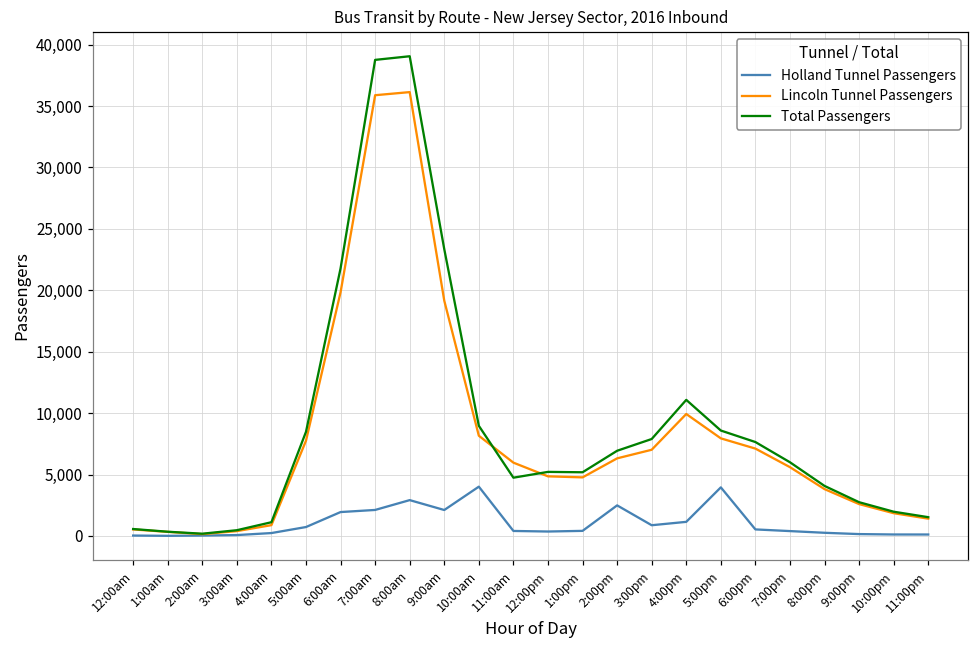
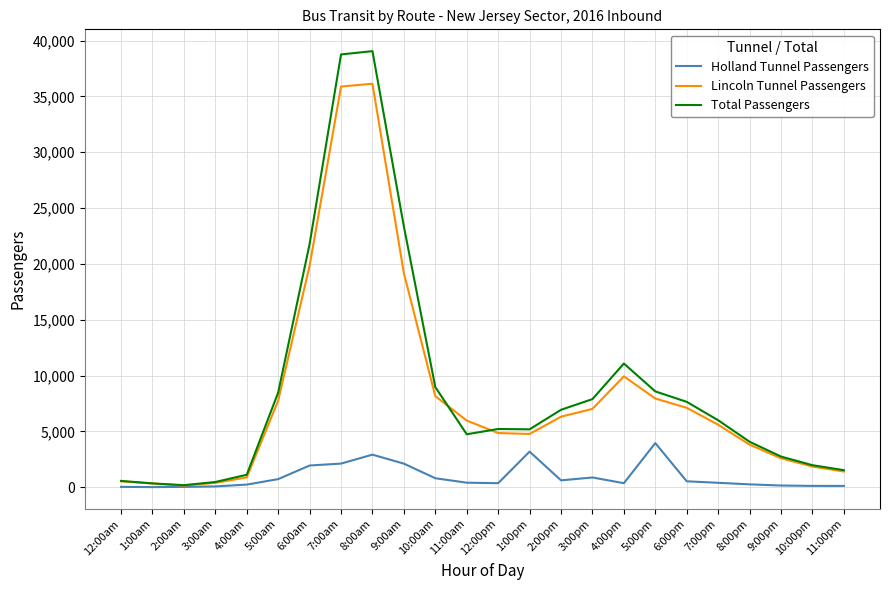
  {
    "Holland Tunnel Passengers": {
      "12:00am": "0",
      "1:00am": "0",
      "3:00am": "100",
      "4:00am": "200",
      "5:00am": "700",
      "6:00am": "1,900",
      "7:00am": "2,100",
      "8:00am": "2,900",
      "9:00am": "2,100",
-     "10:00am": "4,000",
+     "10:00am": "800",
      "11:00am": "400",
      "12:00pm": "400",
-     "1:00pm": "400",
-     "2:00pm": "2,500",
+     "1:00pm": "3,200",
+     "2:00pm": "600",
      "3:00pm": "900",
-     "4:00pm": "1,200",
+     "4:00pm": "400",
      "5:00pm": "4,000",
      "6:00pm": "500",
      "7:00pm": "400",
      "8:00pm": "300",
      "9:00pm": "200",
      "10:00pm": "100",
      "11:00pm": "100"
    },
    "Lincoln Tunnel Passengers": {
      "4:00am": "900",
      "5:00am": "7,800",
      "6:00am": "19,800",
      "7:00am": "35,900",
      "8:00am": "36,100",
      "9:00am": "19,200",
      "10:00am": "8,200",
      "11:00am": "6,000",
      "12:00pm": "4,900",
      "1:00pm": "4,800",
      "2:00pm": "6,300",
      "3:00pm": "7,000",
      "4:00pm": "9,900",
      "5:00pm": "7,900",
      "6:00pm": "7,100",
      "7:00pm": "5,600",
      "8:00pm": "3,800"
    },
    "Total Passengers": {
      "4:00am": "1,100",
      "5:00am": "8,500",
      "6:00am": "21,800",
      "7:00am": "38,800",
      "8:00am": "39,100",
      "9:00am": "23,300",
      "10:00am": "9,000",
      "11:00am": "4,700",
      "12:00pm": "5,200",
      "1:00pm": "5,200",
      "2:00pm": "6,900",
      "3:00pm": "7,900",
      "4:00pm": "11,100",
      "5:00pm": "8,600",
      "6:00pm": "7,600",
      "7:00pm": "6,000",
      "8:00pm": "4,100"
    }
  }
